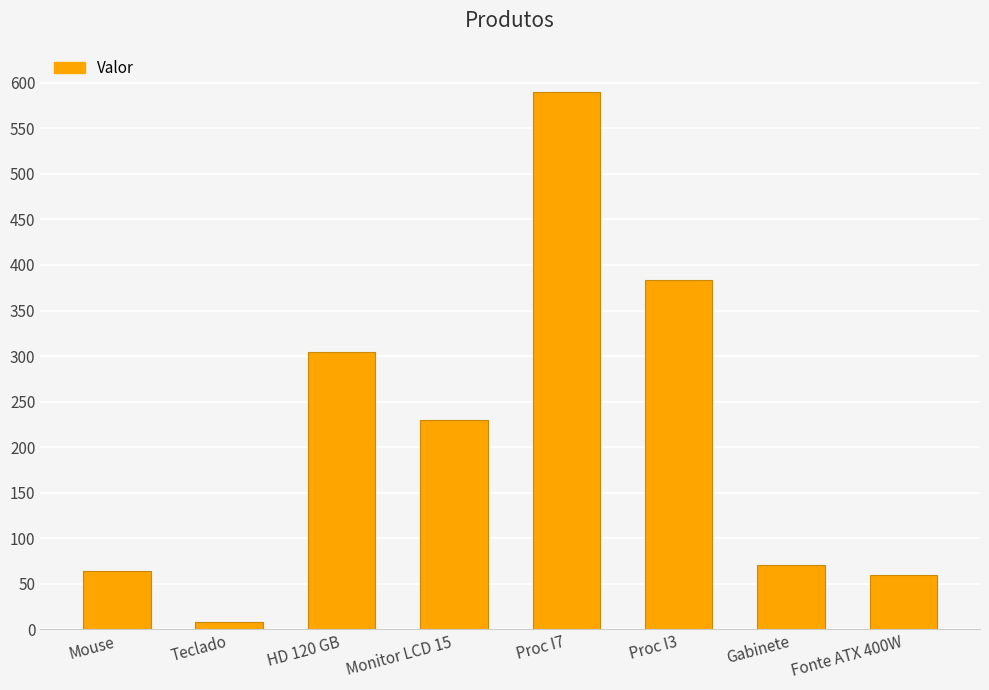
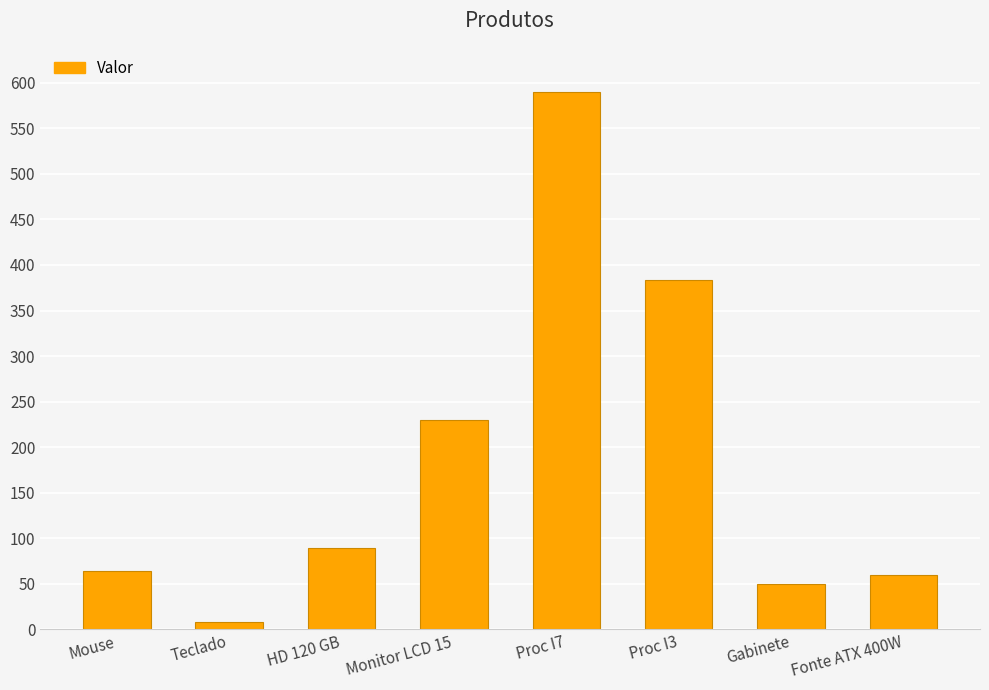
  {
    "Mouse": 60,
    "Teclado": 10,
-   "HD 120 GB": 310,
+   "HD 120 GB": 90,
    "Monitor LCD 15": 230,
    "Proc I7": 590,
    "Proc I3": 380,
-   "Gabinete": 70,
+   "Gabinete": 50,
    "Fonte ATX 400W": 60
  }
